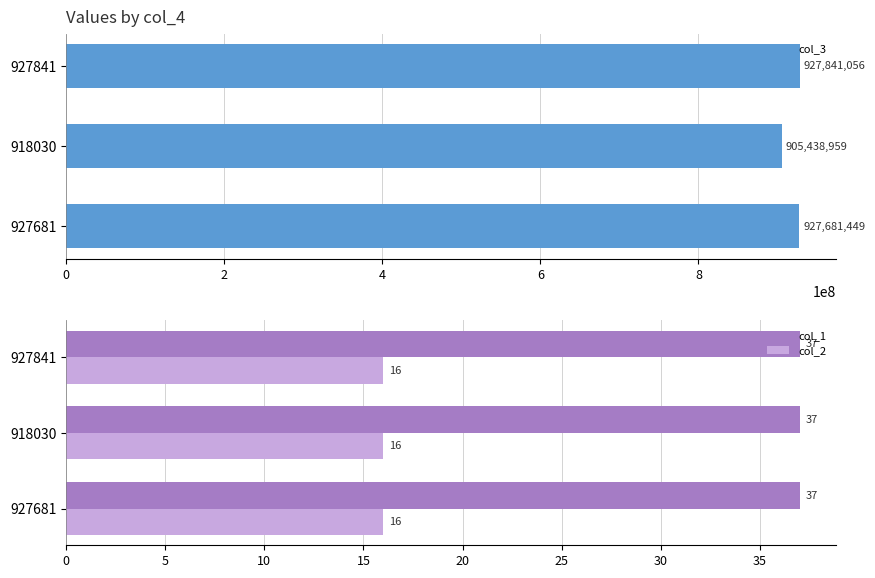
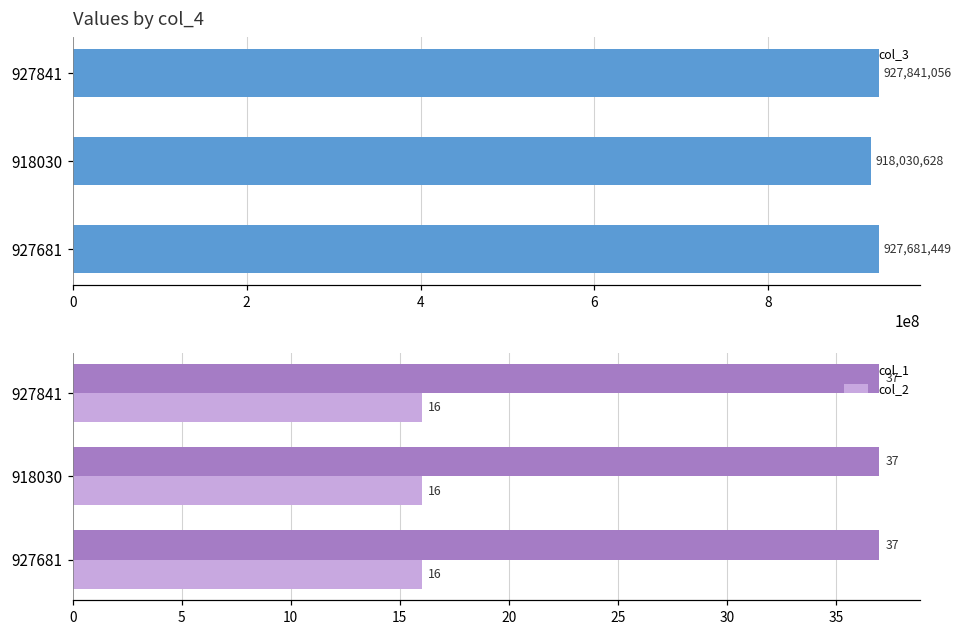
  {
    "Values by col_4": {
      "927841": "927,841,056",
-     "918030": "905,438,959",
+     "918030": "918,030,628",
      "927681": "927,681,449"
    }
  }
